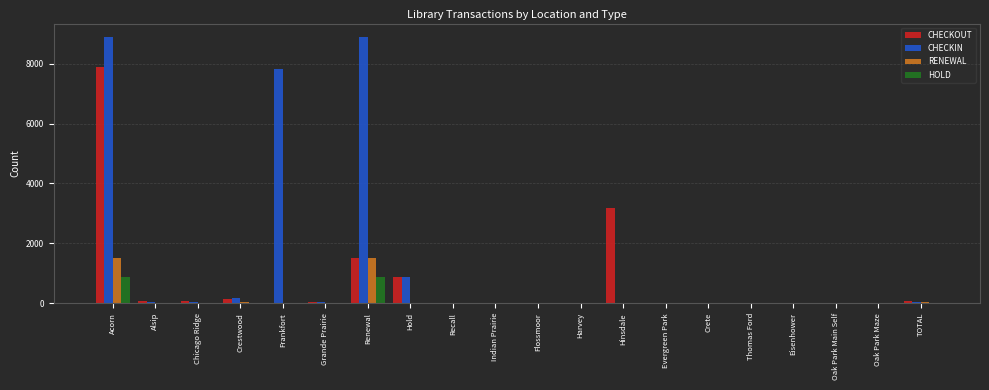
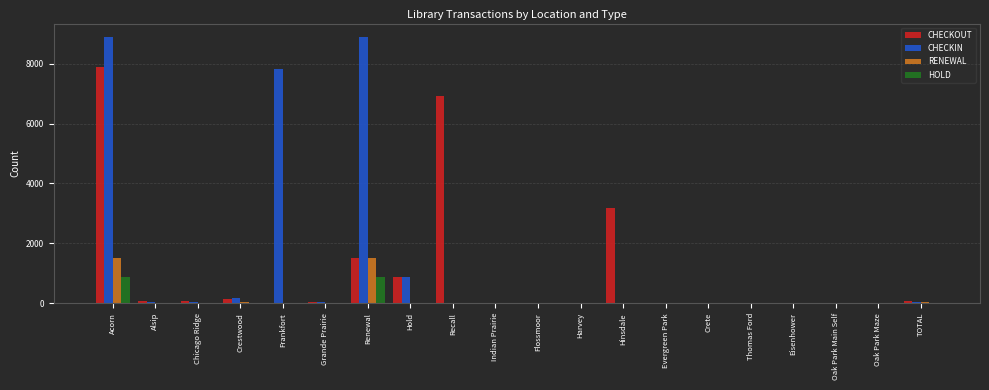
  {
    "CHECKOUT": {
      "Acorn": 7900,
      "Crestwood": 100,
      "Renewal": 1500,
      "Hold": 900,
-     "Recall": 0,
+     "Recall": 6900,
      "Indian Prairie": 0,
      "Harvey": 0,
      "Hinsdale": 3200,
      "Evergreen Park": 0,
      "Crete": 0,
      "Thomas Ford": 0,
      "Oak Park Main Self": 0,
      "Oak Park Maze": 0
    },
    "CHECKIN": {
      "Acorn": 8900,
      "Crestwood": 200,
      "Frankfort": 7800,
      "Renewal": 8900,
      "Hold": 900,
      "Flossmoor": 0,
      "Hinsdale": 0,
      "Eisenhower": 0,
      "Oak Park Maze": 0
    },
    "RENEWAL": {
      "Acorn": 1500,
      "Frankfort": 0,
      "Grande Prairie": 0,
      "Renewal": 1500,
      "Hold": 0,
      "Recall": 0,
      "Indian Prairie": 0,
      "Flossmoor": 0,
      "Harvey": 0,
      "Hinsdale": 0,
      "Evergreen Park": 0,
      "Crete": 0,
      "Thomas Ford": 0,
      "Eisenhower": 0,
      "Oak Park Main Self": 0,
      "Oak Park Maze": 0
    },
    "HOLD": {
      "Acorn": 900,
      "Alsip": 0,
      "Chicago Ridge": 0,
      "Grande Prairie": 0,
      "Renewal": 900,
      "Hold": 0,
      "Recall": 0,
      "Harvey": 0,
      "Crete": 0,
      "Thomas Ford": 0,
      "Eisenhower": 0,
      "Oak Park Main Self": 0,
      "Oak Park Maze": 0
    }
  }
